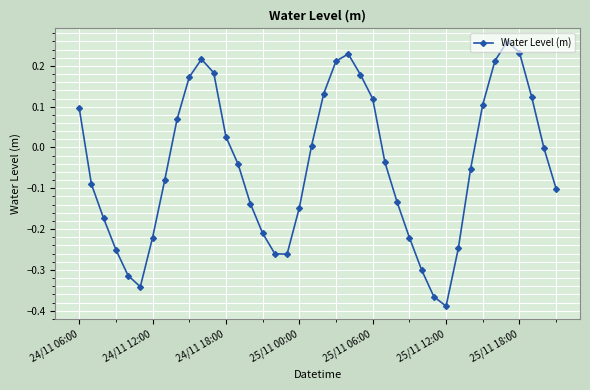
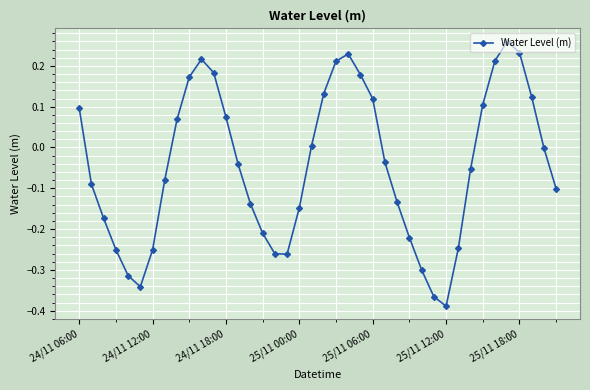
  {
    "24/11 06:00": 0.10,
-   "24/11 12:00": -0.22,
-   "24/11 18:00": 0.03,
+   "24/11 12:00": -0.25,
+   "24/11 18:00": 0.07,
    "25/11 00:00": -0.15,
    "25/11 06:00": 0.12,
    "25/11 12:00": -0.39,
    "25/11 18:00": 0.23
  }
